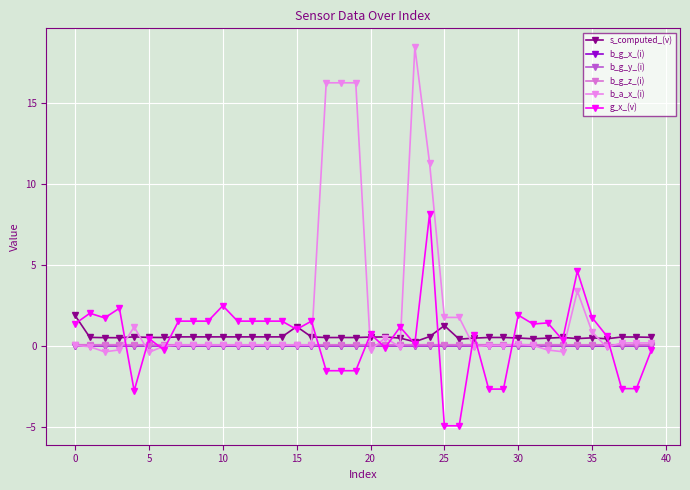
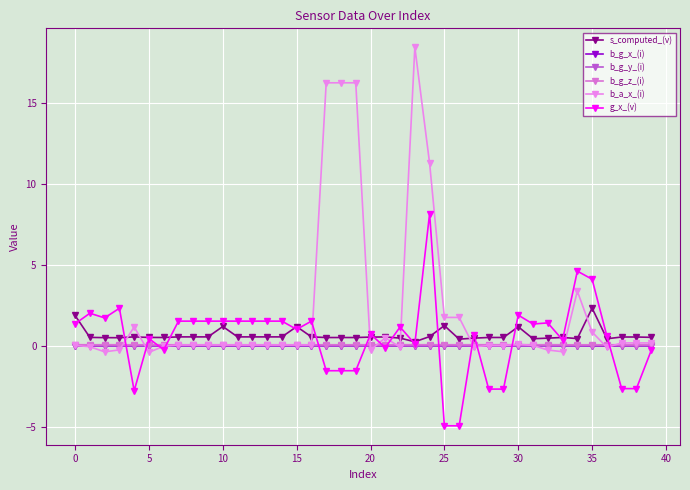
  {
    "s_computed_(v)": {
      "0": 1.9,
-     "10": 0.6,
+     "10": 1.2,
      "15": 1.2,
      "20": 0.5,
      "25": 1.3,
-     "30": 0.5,
-     "35": 0.5
+     "30": 1.2,
+     "35": 2.3
    },
    "g_x_(v)": {
      "0": 1.4,
-     "10": 2.5,
+     "10": 1.5,
      "15": 1.0,
      "20": 0.7,
      "25": -4.9,
      "30": 1.9,
-     "35": 1.8
+     "35": 4.1
    }
  }
